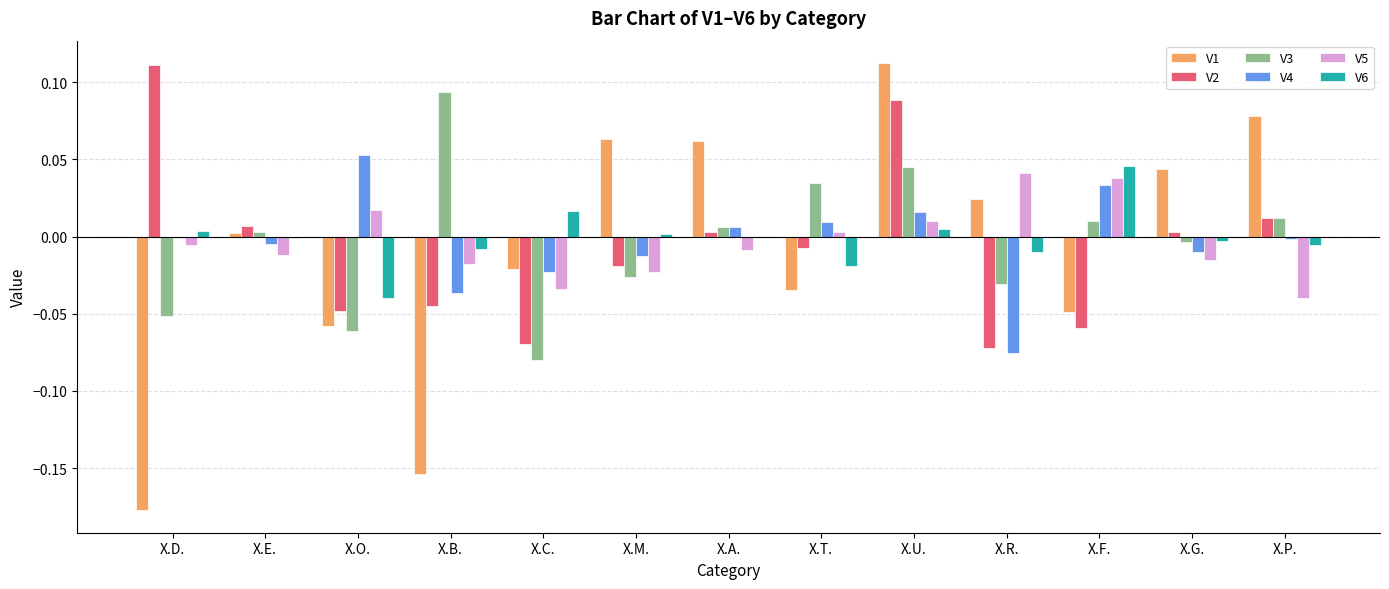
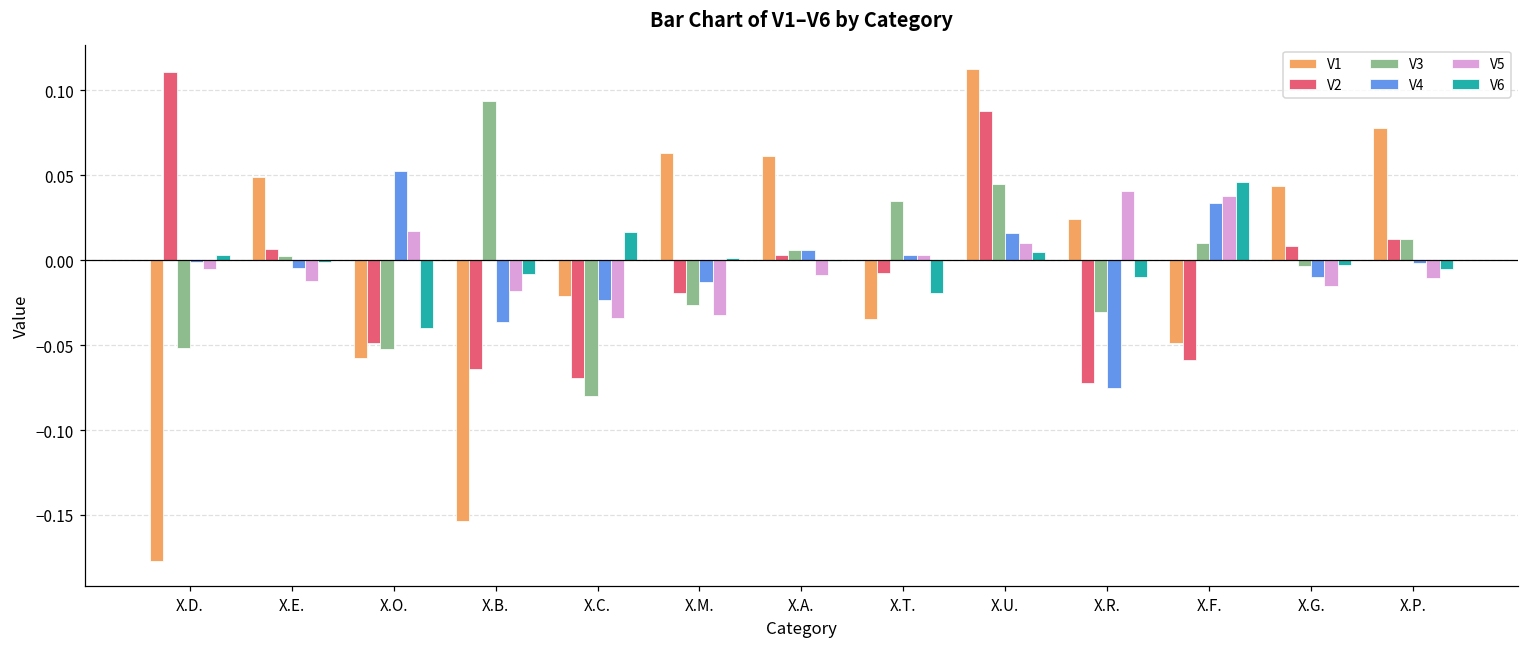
  {
    "V1": {
      "X.D.": -0.177,
-     "X.E.": 0.003,
+     "X.E.": 0.049,
      "X.O.": -0.058,
      "X.B.": -0.154,
      "X.C.": -0.021,
      "X.M.": 0.063,
      "X.A.": 0.062,
      "X.T.": -0.035,
      "X.U.": 0.112,
      "X.R.": 0.024,
      "X.F.": -0.049,
      "X.G.": 0.043,
      "X.P.": 0.078
    },
    "V2": {
      "X.D.": 0.111,
      "X.E.": 0.007,
      "X.O.": -0.049,
-     "X.B.": -0.045,
+     "X.B.": -0.064,
      "X.C.": -0.069,
      "X.M.": -0.019,
      "X.A.": 0.003,
      "X.T.": -0.008,
      "X.U.": 0.088,
      "X.R.": -0.072,
      "X.F.": -0.059,
-     "X.G.": 0.003,
+     "X.G.": 0.008,
      "X.P.": 0.012
    },
    "V3": {
      "X.D.": -0.051,
      "X.E.": 0.003,
-     "X.O.": -0.061,
+     "X.O.": -0.052,
      "X.B.": 0.094,
      "X.C.": -0.080,
      "X.M.": -0.026,
      "X.A.": 0.006,
      "X.T.": 0.035,
      "X.U.": 0.045,
      "X.R.": -0.031,
      "X.F.": 0.010,
      "X.G.": -0.004,
      "X.P.": 0.012
    },
    "V4": {
      "X.E.": -0.005,
      "X.O.": 0.053,
      "X.B.": -0.037,
      "X.C.": -0.023,
      "X.M.": -0.013,
      "X.A.": 0.006,
-     "X.T.": 0.009,
+     "X.T.": 0.003,
      "X.U.": 0.016,
      "X.R.": -0.075,
      "X.F.": 0.034,
      "X.G.": -0.010
    },
    "V5": {
      "X.D.": -0.005,
      "X.E.": -0.012,
      "X.O.": 0.017,
      "X.B.": -0.018,
      "X.C.": -0.034,
-     "X.M.": -0.023,
+     "X.M.": -0.032,
      "X.A.": -0.009,
      "X.T.": 0.003,
      "X.U.": 0.010,
      "X.R.": 0.041,
      "X.F.": 0.038,
      "X.G.": -0.015,
-     "X.P.": -0.040
+     "X.P.": -0.011
    },
    "V6": {
      "X.D.": 0.003,
      "X.O.": -0.040,
      "X.B.": -0.008,
      "X.C.": 0.016,
      "X.T.": -0.019,
      "X.U.": 0.005,
      "X.R.": -0.010,
      "X.F.": 0.046,
      "X.G.": -0.003,
      "X.P.": -0.005
    }
  }
